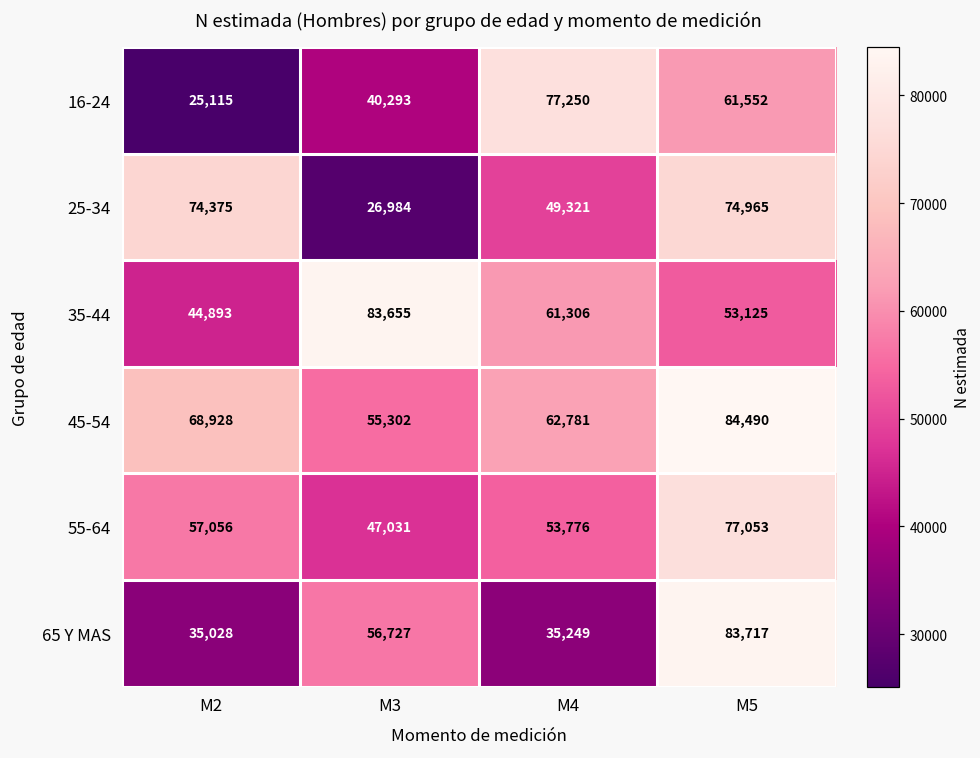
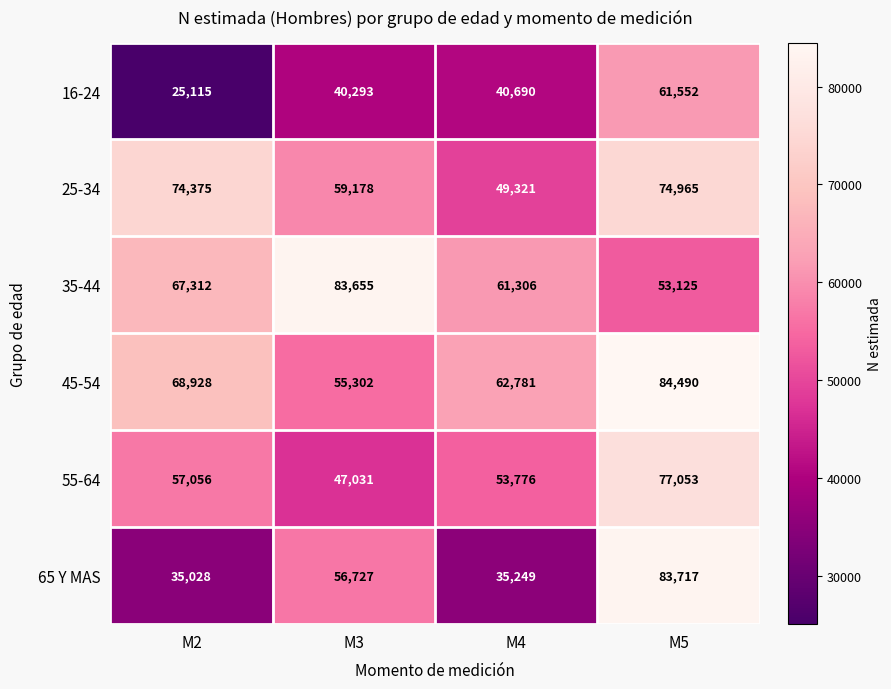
  {
    "16-24": {
      "M2": "25,115",
      "M3": "40,293",
-     "M4": "77,250",
+     "M4": "40,690",
      "M5": "61,552"
    },
    "25-34": {
      "M2": "74,375",
-     "M3": "26,984",
+     "M3": "59,178",
      "M4": "49,321",
      "M5": "74,965"
    },
    "35-44": {
-     "M2": "44,893",
+     "M2": "67,312",
      "M3": "83,655",
      "M4": "61,306",
      "M5": "53,125"
    },
    "45-54": {
      "M2": "68,928",
      "M3": "55,302",
      "M4": "62,781",
      "M5": "84,490"
    },
    "55-64": {
      "M2": "57,056",
      "M3": "47,031",
      "M4": "53,776",
      "M5": "77,053"
    },
    "65 Y MAS": {
      "M2": "35,028",
      "M3": "56,727",
      "M4": "35,249",
      "M5": "83,717"
    }
  }
